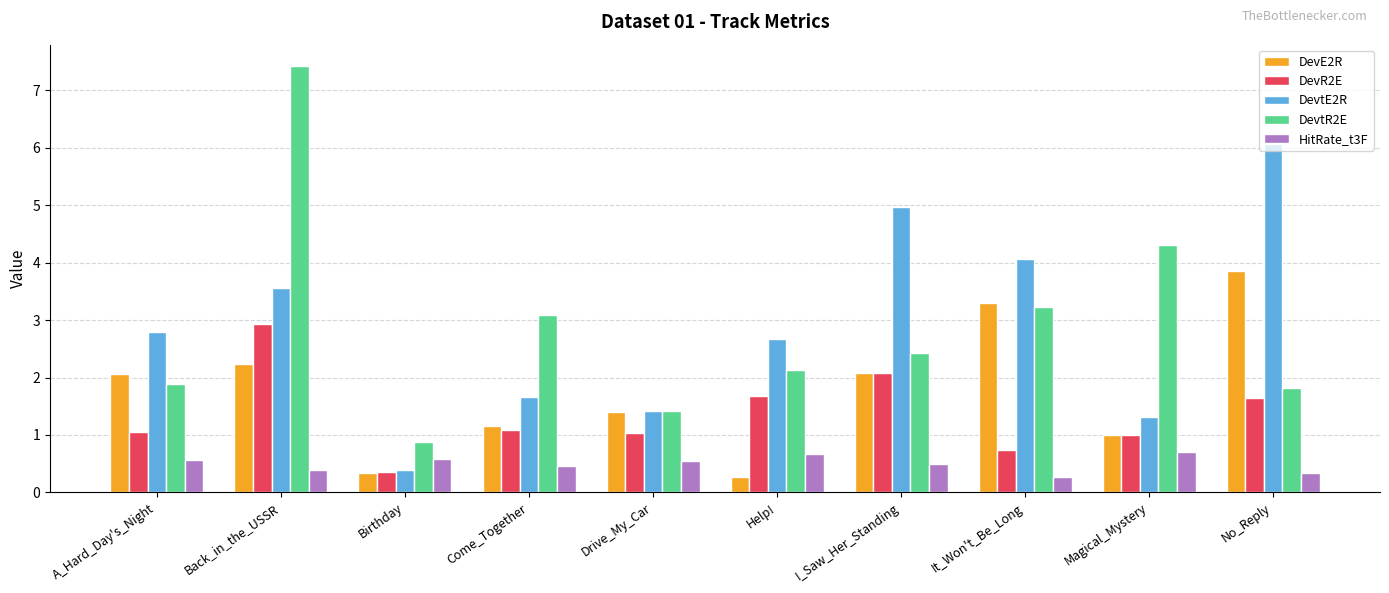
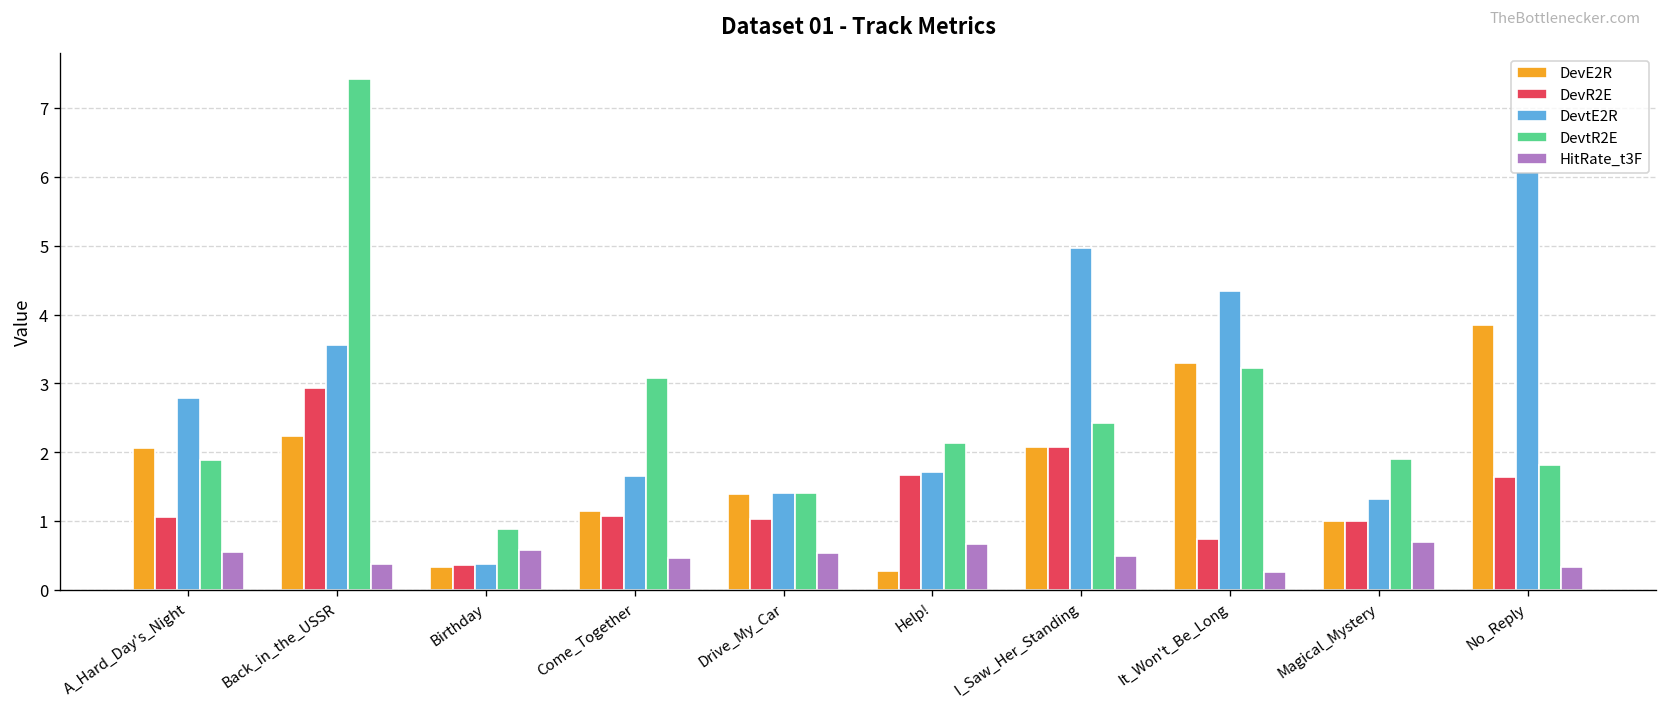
  {
    "DevE2R": {
      "A_Hard_Day's_Night": 2.1,
      "Back_in_the_USSR": 2.2,
      "Birthday": 0.3,
      "Come_Together": 1.1,
      "Drive_My_Car": 1.4,
      "Help!": 0.3,
      "I_Saw_Her_Standing": 2.1,
      "It_Won't_Be_Long": 3.3,
      "Magical_Mystery": 1.0,
      "No_Reply": 3.9
    },
    "DevR2E": {
      "A_Hard_Day's_Night": 1.1,
      "Back_in_the_USSR": 2.9,
      "Birthday": 0.4,
      "Come_Together": 1.1,
      "Drive_My_Car": 1.0,
      "Help!": 1.7,
      "I_Saw_Her_Standing": 2.1,
      "It_Won't_Be_Long": 0.7,
      "Magical_Mystery": 1.0,
      "No_Reply": 1.6
    },
    "DevtE2R": {
      "A_Hard_Day's_Night": 2.8,
      "Back_in_the_USSR": 3.6,
      "Birthday": 0.4,
      "Come_Together": 1.7,
      "Drive_My_Car": 1.4,
-     "Help!": 2.7,
+     "Help!": 1.7,
      "I_Saw_Her_Standing": 5.0,
-     "It_Won't_Be_Long": 4.1,
+     "It_Won't_Be_Long": 4.3,
      "Magical_Mystery": 1.3
    },
    "DevtR2E": {
      "A_Hard_Day's_Night": 1.9,
      "Back_in_the_USSR": 7.4,
      "Birthday": 0.9,
      "Come_Together": 3.1,
      "Drive_My_Car": 1.4,
      "Help!": 2.1,
      "I_Saw_Her_Standing": 2.4,
      "It_Won't_Be_Long": 3.2,
-     "Magical_Mystery": 4.3,
+     "Magical_Mystery": 1.9,
      "No_Reply": 1.8
    },
    "HitRate_t3F": {
      "A_Hard_Day's_Night": 0.6,
      "Back_in_the_USSR": 0.4,
      "Birthday": 0.6,
      "Come_Together": 0.5,
      "Drive_My_Car": 0.5,
      "Help!": 0.7,
      "I_Saw_Her_Standing": 0.5,
      "It_Won't_Be_Long": 0.3,
      "Magical_Mystery": 0.7,
      "No_Reply": 0.3
    }
  }
